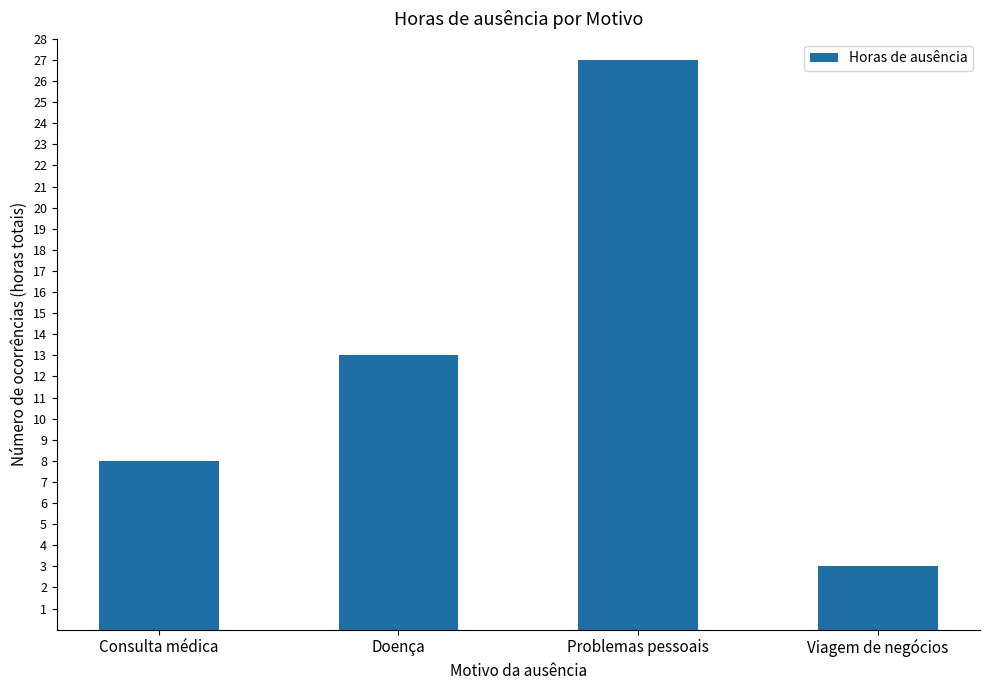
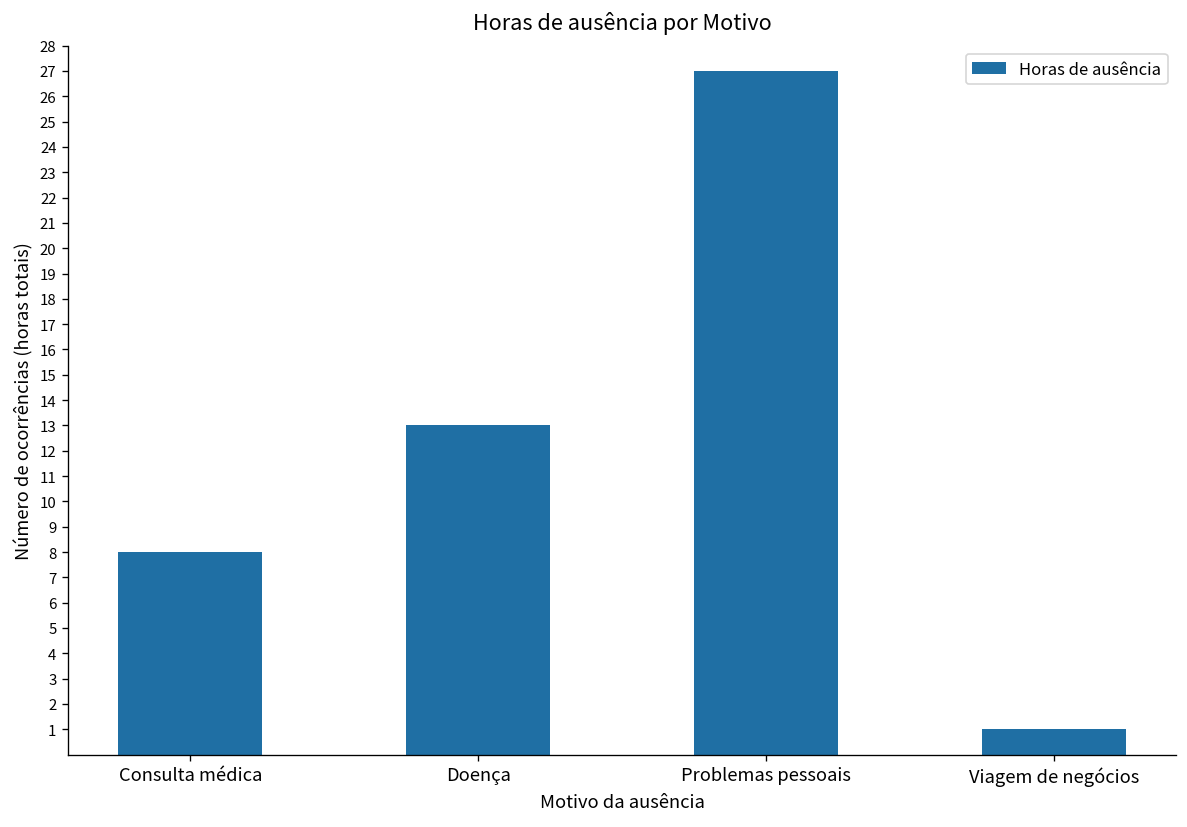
  {
    "Consulta médica": 8,
    "Doença": 13,
    "Problemas pessoais": 27,
-   "Viagem de negócios": 3
+   "Viagem de negócios": 1
  }
